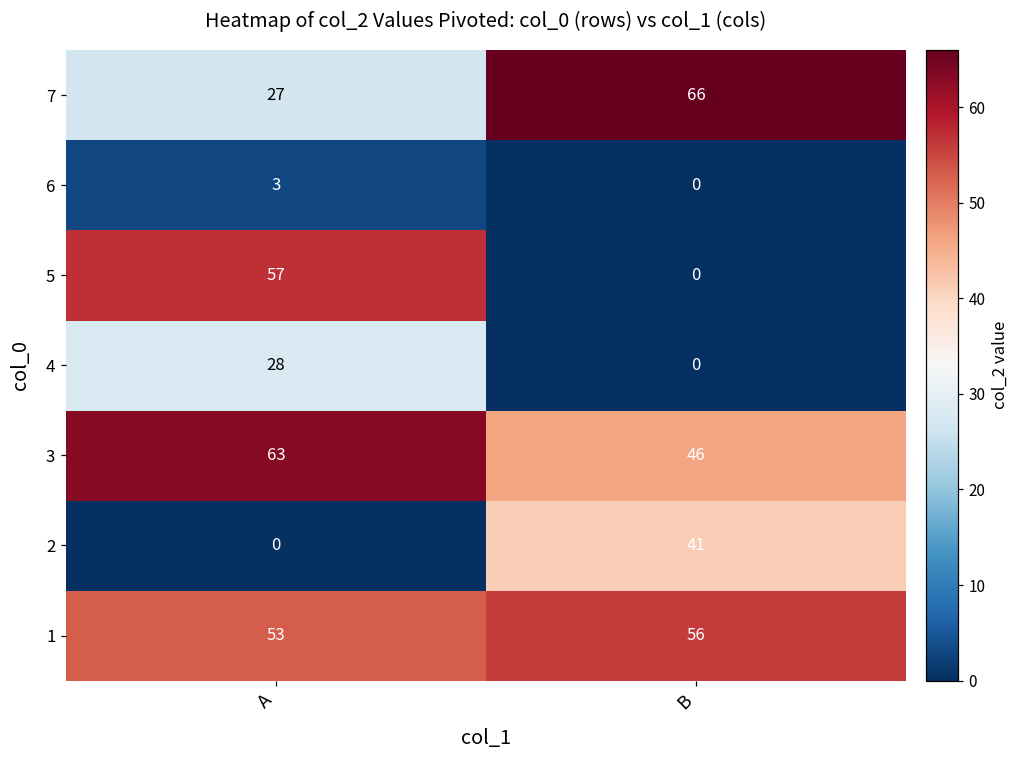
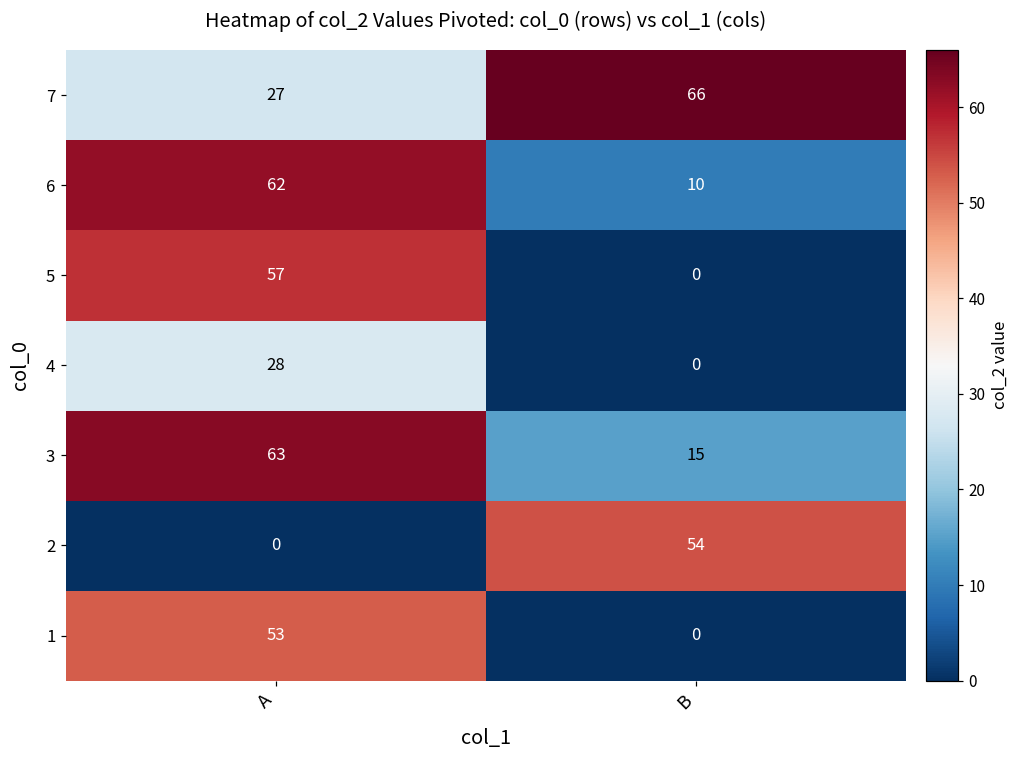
  {
    "7": {
      "A": 27,
      "B": 66
    },
    "6": {
-     "A": 3,
-     "B": 0
+     "A": 62,
+     "B": 10
    },
    "5": {
      "A": 57,
      "B": 0
    },
    "4": {
      "A": 28,
      "B": 0
    },
    "3": {
      "A": 63,
-     "B": 46
+     "B": 15
    },
    "2": {
      "A": 0,
-     "B": 41
+     "B": 54
    },
    "1": {
      "A": 53,
-     "B": 56
+     "B": 0
    }
  }
